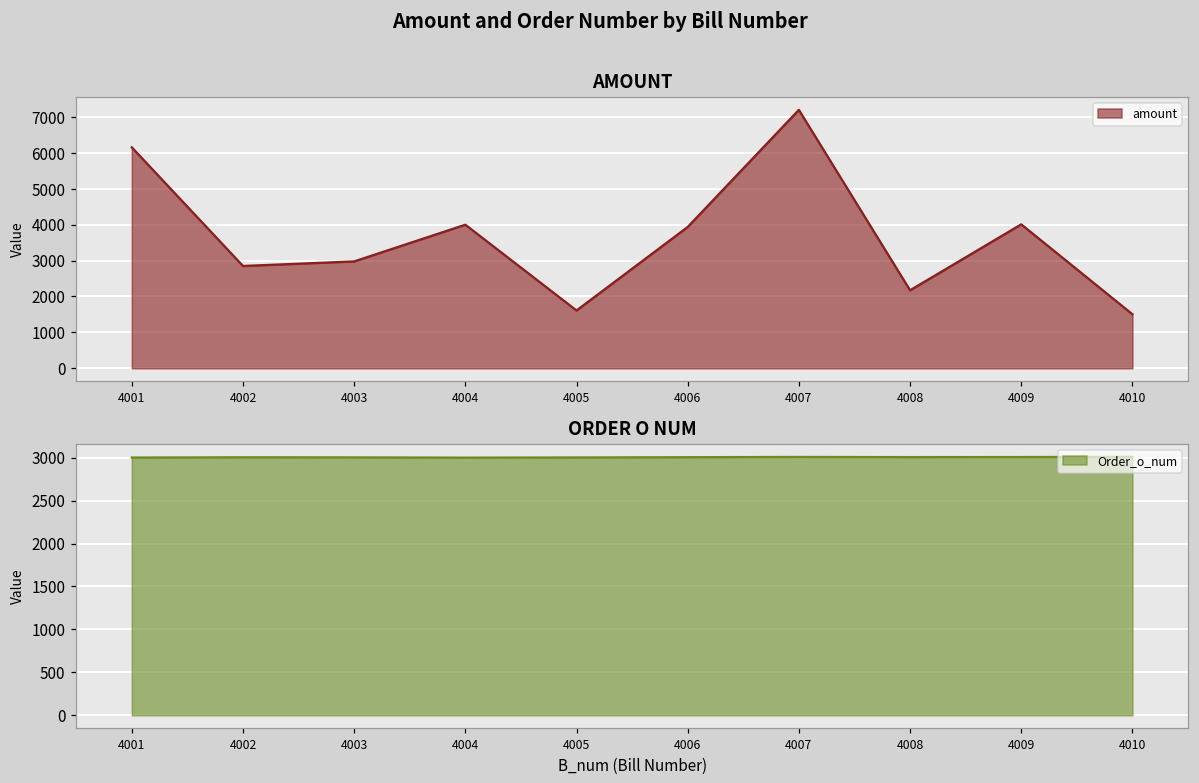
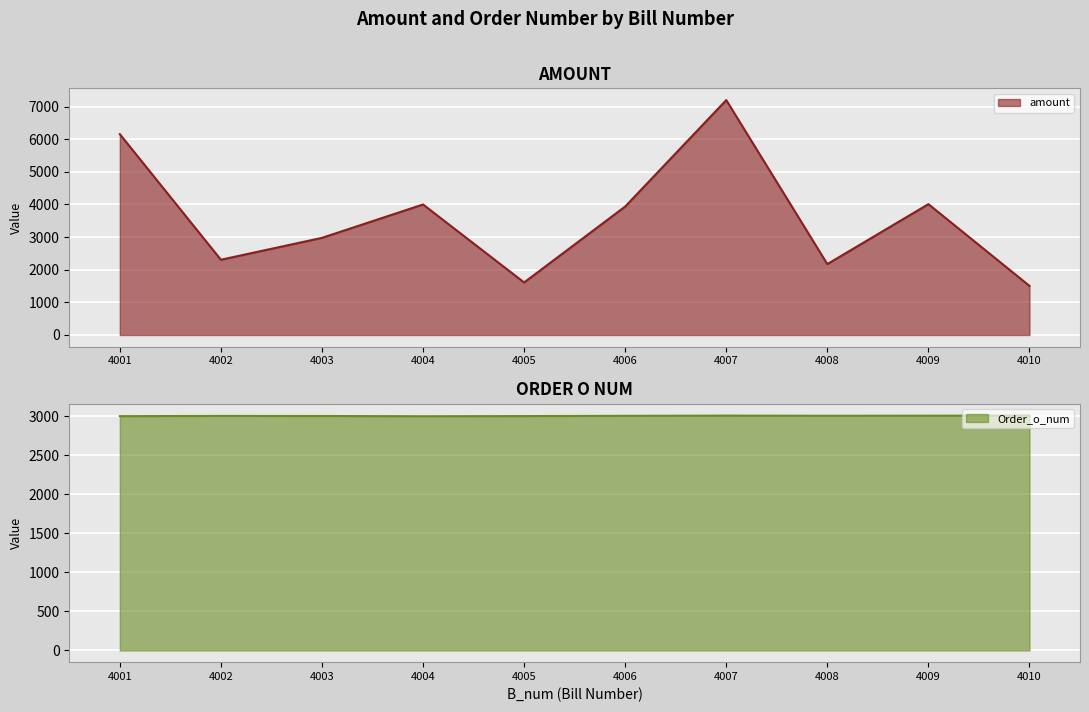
  {
    "AMOUNT": {
      "4001": 6200,
-     "4002": 2900,
+     "4002": 2300,
      "4003": 3000,
      "4004": 4000,
      "4005": 1600,
      "4006": 3900,
      "4007": 7200,
      "4008": 2200,
      "4009": 4000,
      "4010": 1500
    },
    "ORDER O NUM": {
      "4001": 3000,
      "4002": 3000,
      "4003": 3000,
      "4004": 3000,
      "4005": 3000,
      "4006": 3000,
      "4007": 3000,
      "4008": 3000,
      "4009": 3000
    }
  }
